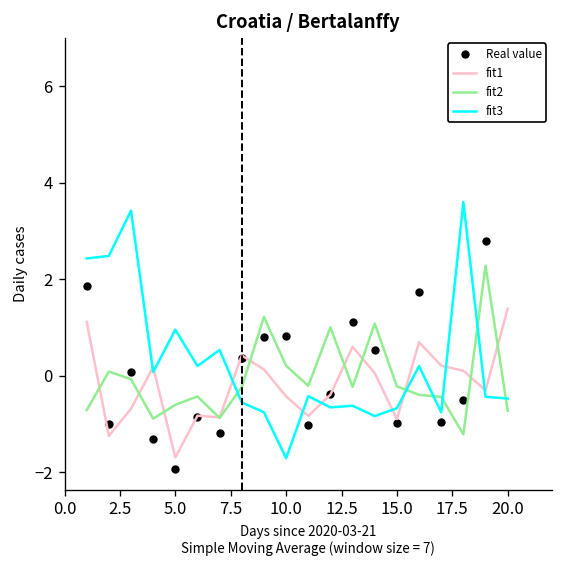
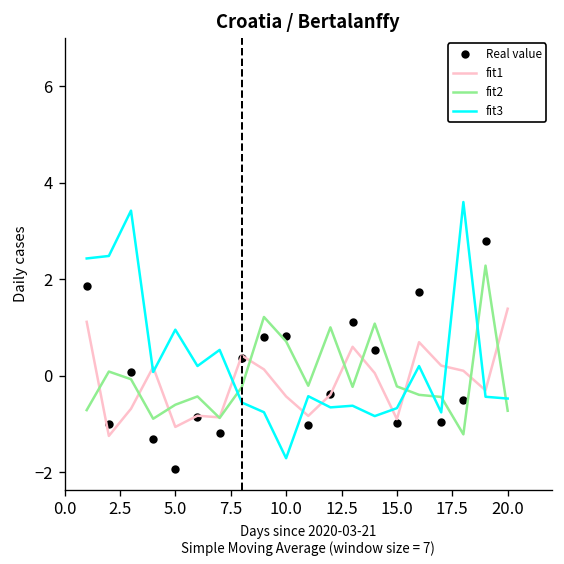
  {
    "Real value": {
      "5.0": -1.9,
      "10.0": 0.8,
      "15.0": -1.0
    },
    "fit1": {
-     "5.0": -1.7,
+     "5.0": -1.1,
      "10.0": -0.4,
      "15.0": -0.9,
      "20.0": 1.4
    },
    "fit2": {
      "5.0": -0.6,
-     "10.0": 0.2,
+     "10.0": 0.7,
      "15.0": -0.2,
      "20.0": -0.7
    },
    "fit3": {
      "5.0": 1.0,
      "10.0": -1.7,
      "15.0": -0.7,
      "20.0": -0.5
    }
  }
